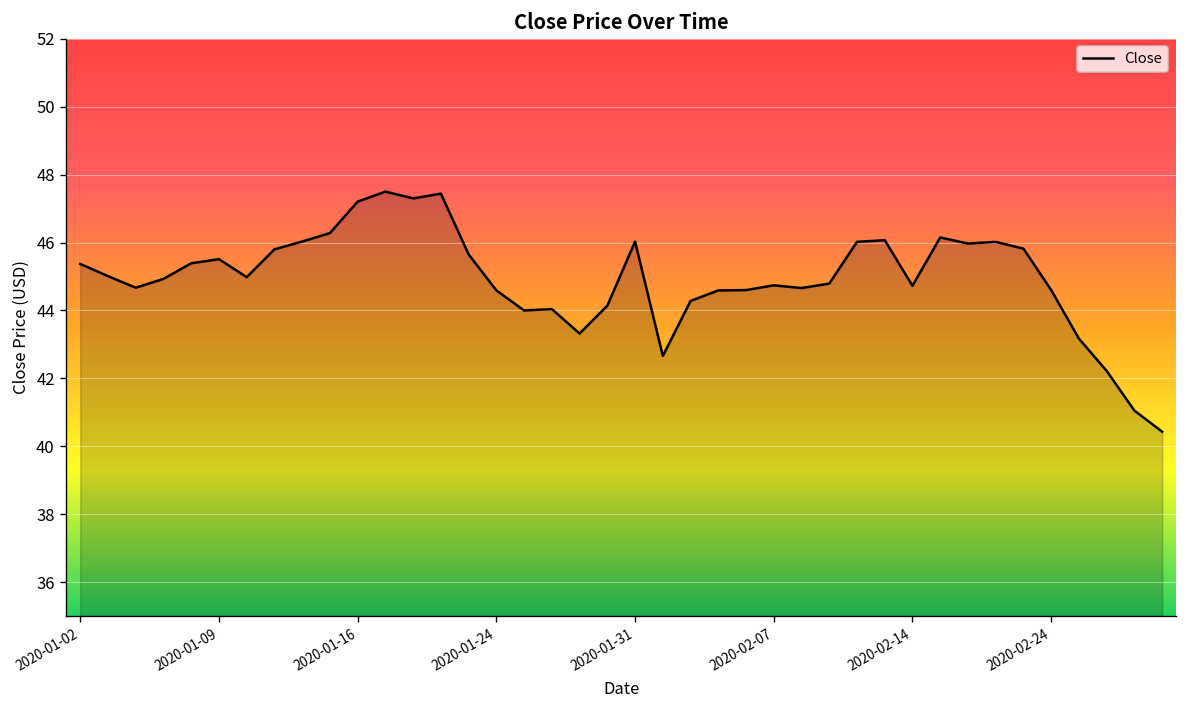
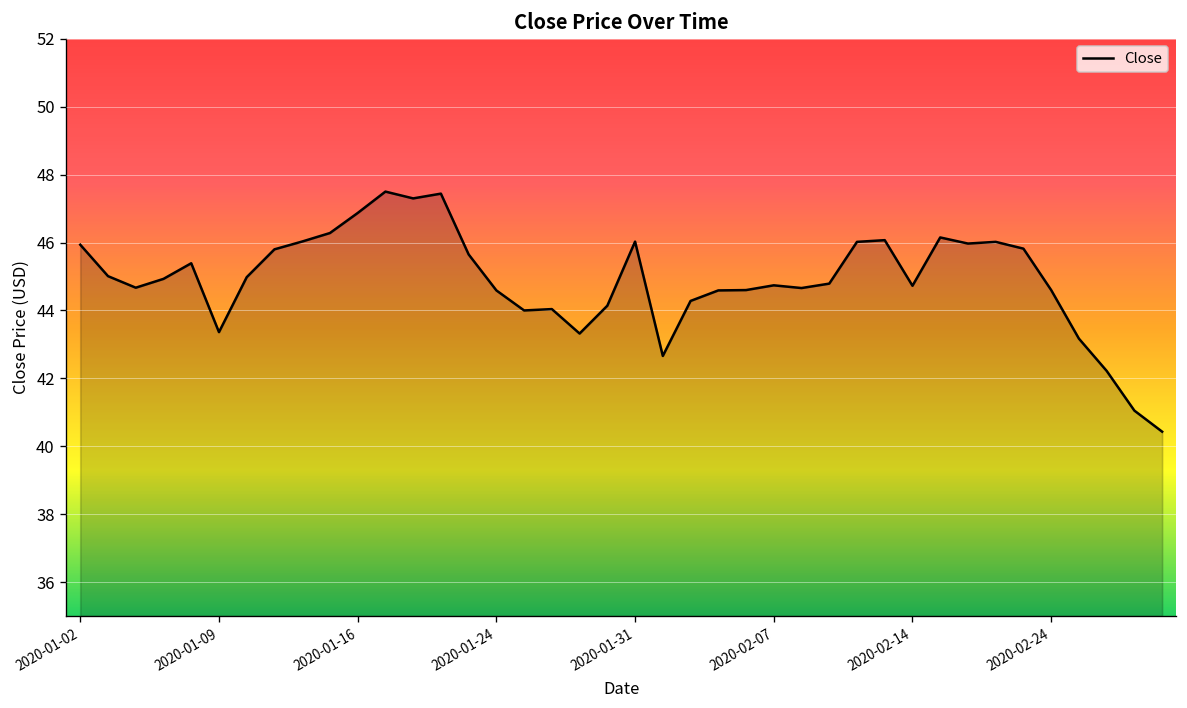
  {
-   "2020-01-02": 45.4,
-   "2020-01-09": 45.5,
-   "2020-01-16": 47.2,
+   "2020-01-02": 45.9,
+   "2020-01-09": 43.4,
+   "2020-01-16": 46.9,
    "2020-01-24": 44.6,
    "2020-01-31": 46.0,
    "2020-02-07": 44.7,
    "2020-02-14": 44.7,
    "2020-02-24": 44.6
  }
